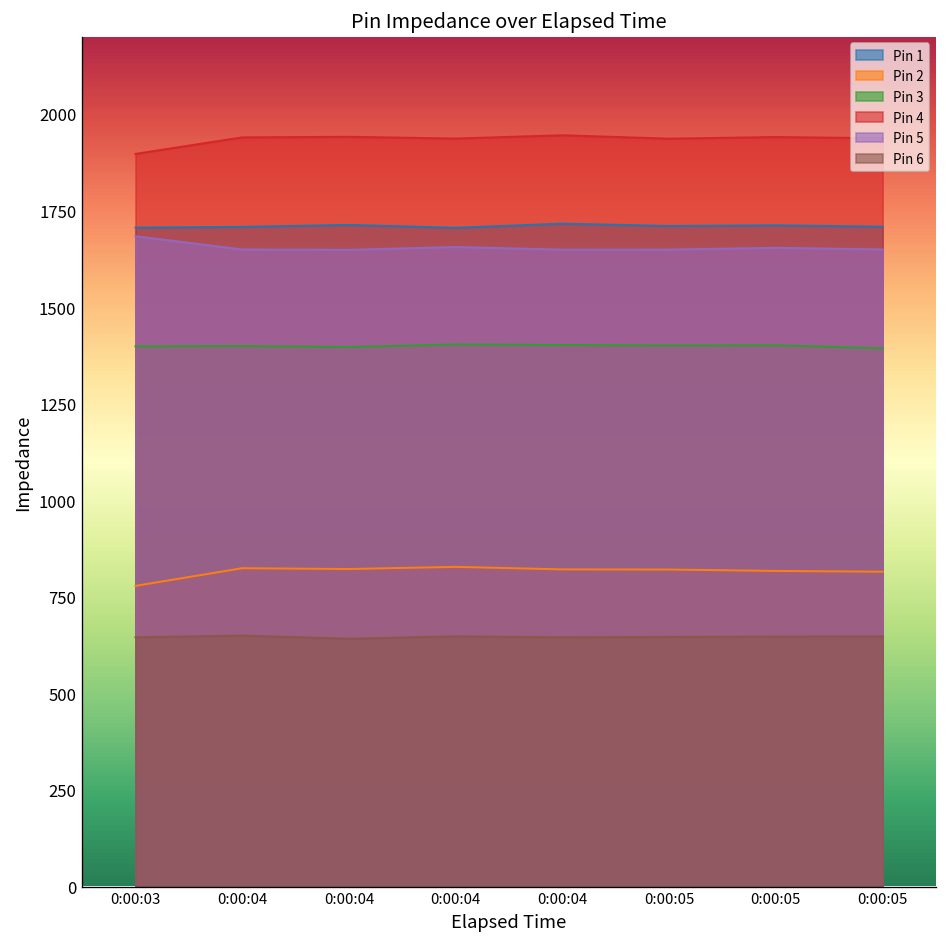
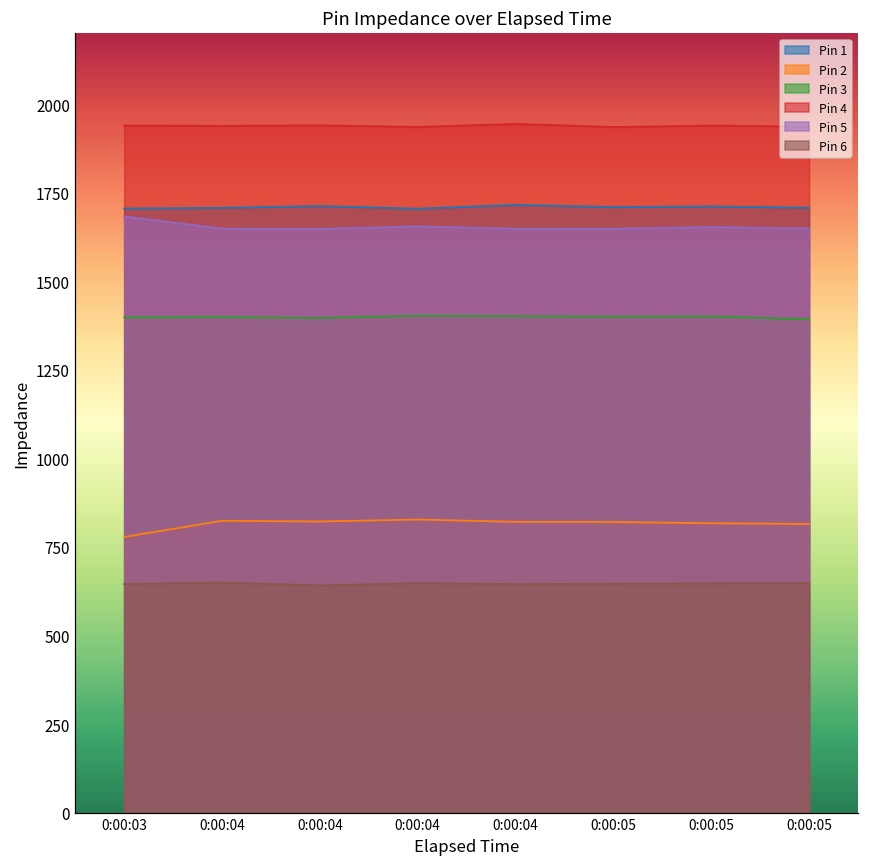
  {
    "Pin 1": {
      "0:00:03": 1710
    },
    "Pin 2": {
      "0:00:03": 780
    },
    "Pin 3": {
      "0:00:03": 1400
    },
    "Pin 4": {
-     "0:00:03": 1900
+     "0:00:03": 1940
    },
    "Pin 5": {
      "0:00:03": 1680
    },
    "Pin 6": {
      "0:00:03": 650
    }
  }
